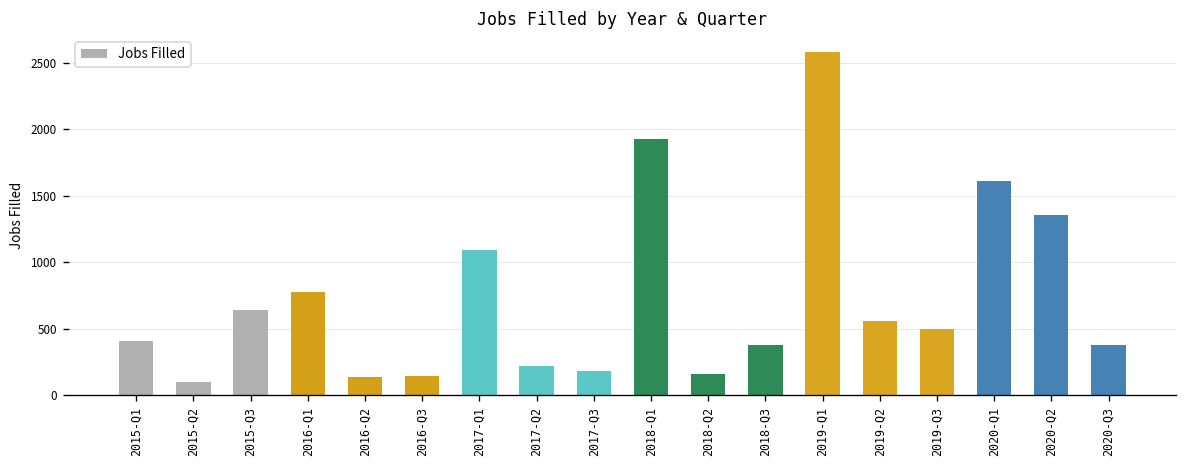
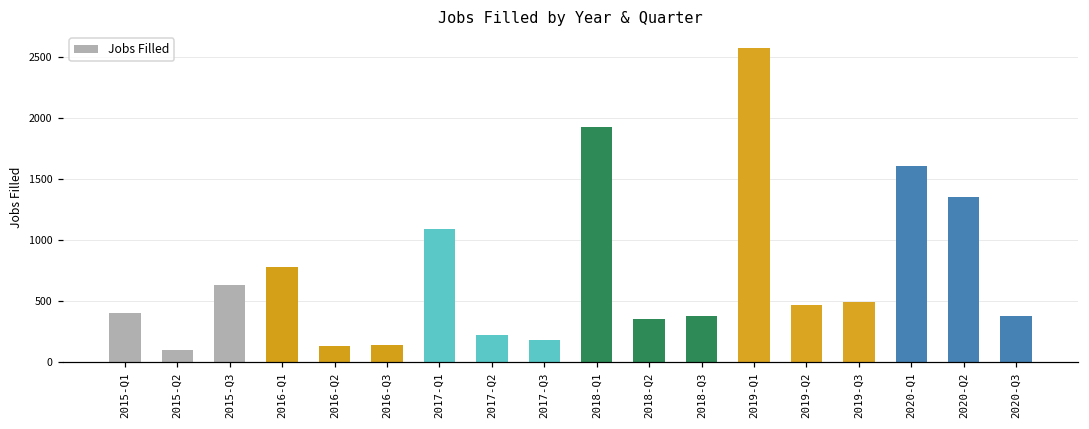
  {
    "2015-Q1": 410,
    "2015-Q2": 100,
    "2015-Q3": 640,
    "2016-Q1": 780,
    "2016-Q2": 130,
    "2016-Q3": 140,
    "2017-Q1": 1090,
    "2017-Q2": 220,
    "2017-Q3": 180,
    "2018-Q1": 1930,
-   "2018-Q2": 160,
+   "2018-Q2": 350,
    "2018-Q3": 380,
    "2019-Q1": 2580,
-   "2019-Q2": 560,
+   "2019-Q2": 470,
    "2019-Q3": 490,
    "2020-Q1": 1610,
    "2020-Q2": 1350,
    "2020-Q3": 380
  }
